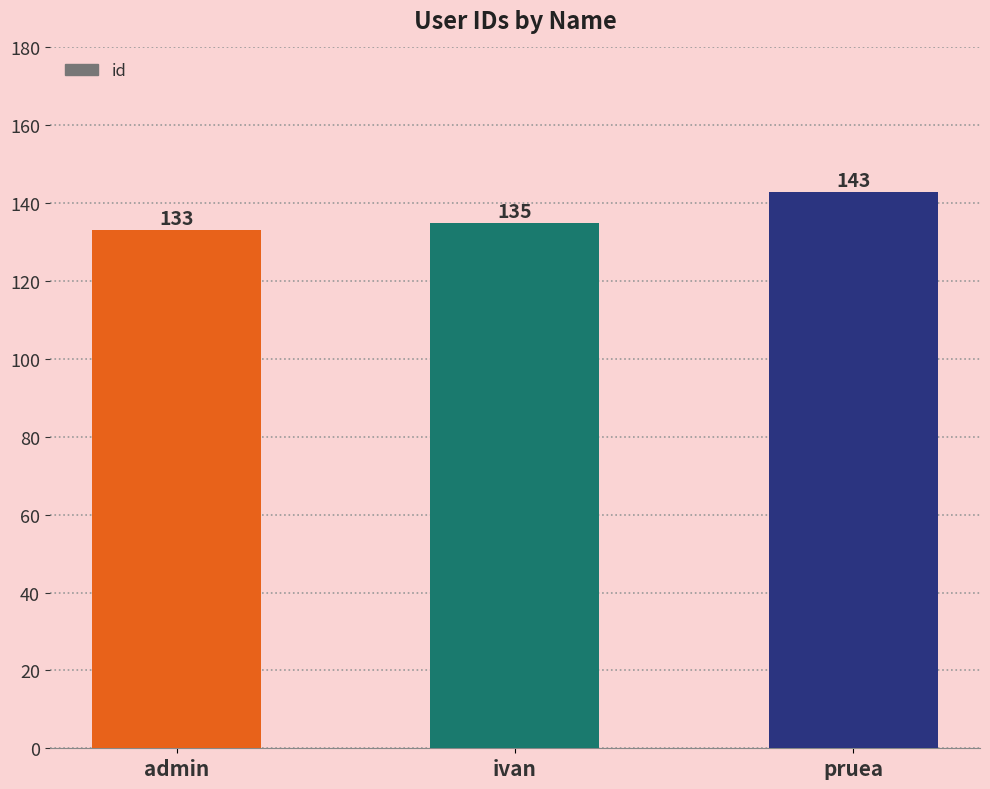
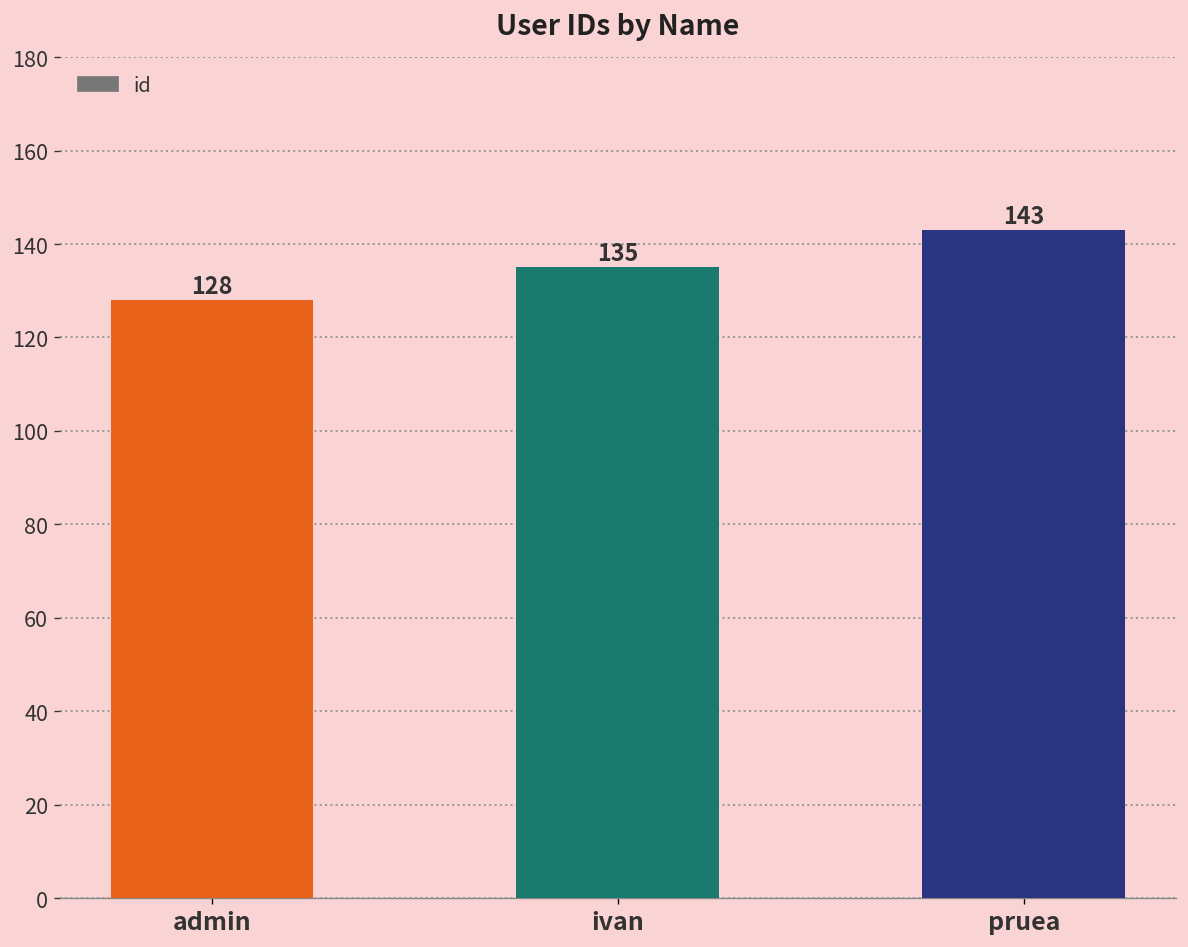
  {
-   "admin": 133,
+   "admin": 128,
    "ivan": 135,
    "pruea": 143
  }
